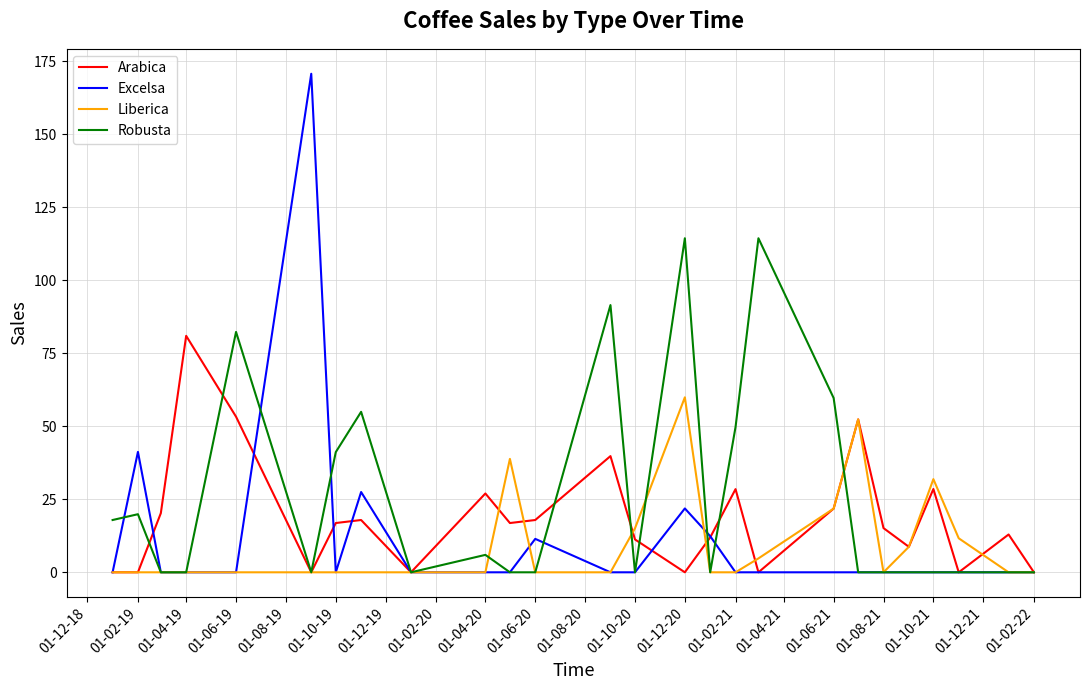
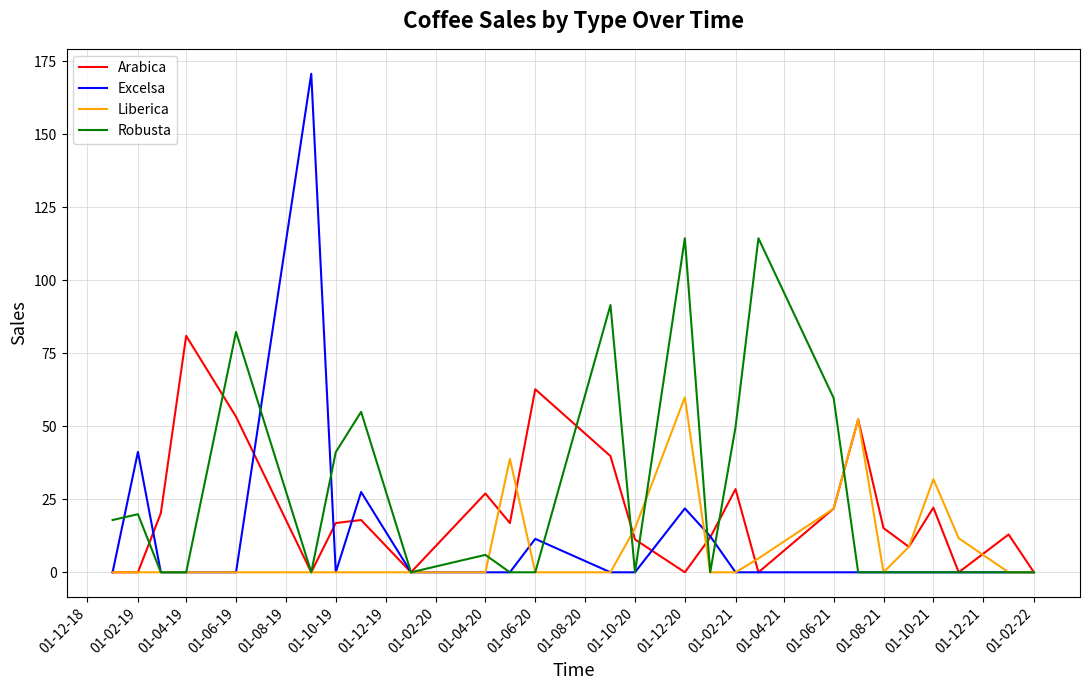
  {
    "Arabica": {
      "01-04-19": 81,
      "01-06-19": 53,
      "01-10-19": 17,
      "01-04-20": 27,
-     "01-06-20": 18,
+     "01-06-20": 63,
      "01-10-20": 11,
      "01-12-20": 0,
      "01-02-21": 28,
      "01-08-21": 15,
-     "01-10-21": 29
+     "01-10-21": 22
    },
    "Excelsa": {
      "01-02-19": 41,
      "01-06-20": 11,
      "01-12-20": 22,
      "01-06-21": 0
    },
    "Liberica": {
      "01-10-20": 15,
      "01-12-20": 60,
      "01-10-21": 32
    },
    "Robusta": {
      "01-02-19": 20,
      "01-06-19": 82,
      "01-10-19": 41,
      "01-04-20": 6,
      "01-12-20": 114,
      "01-02-21": 50,
      "01-06-21": 60
    }
  }
